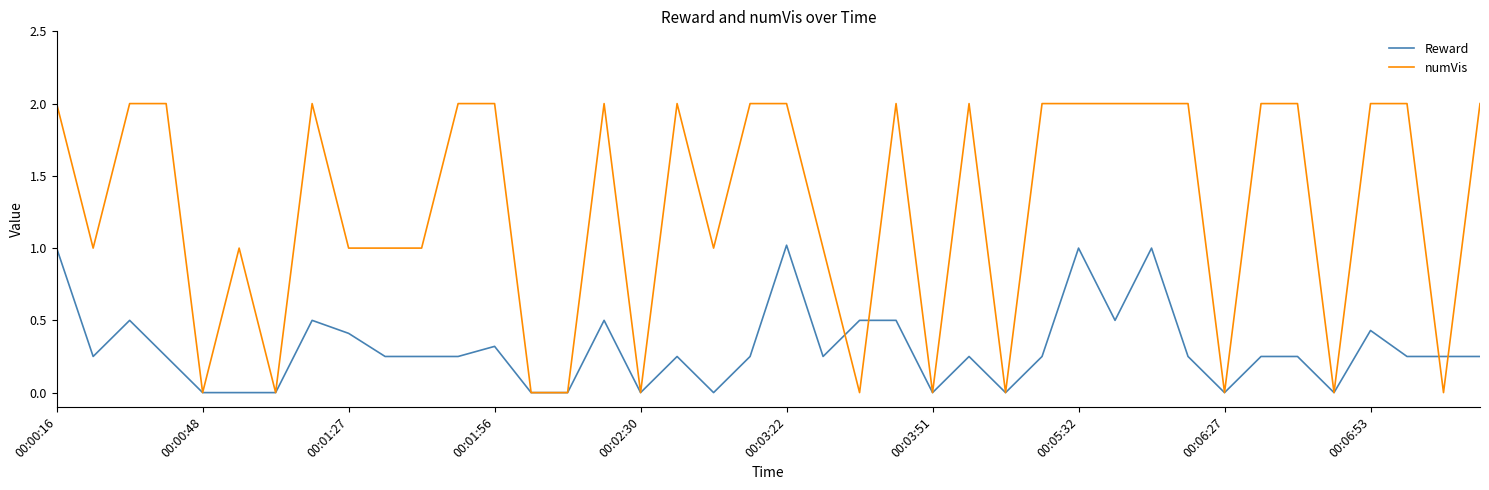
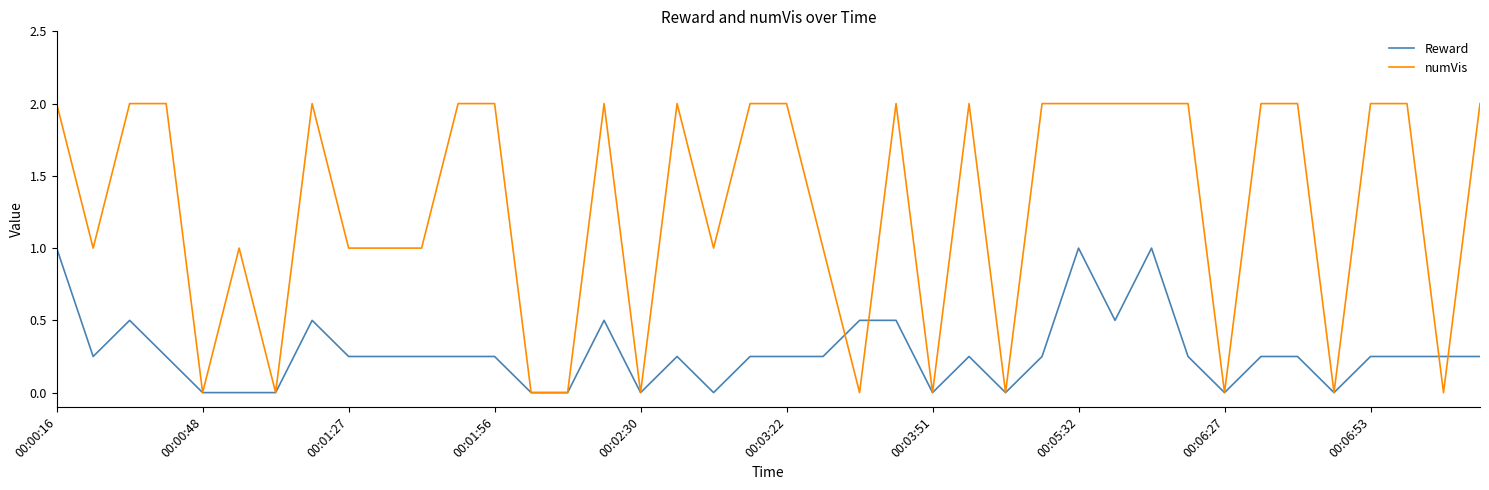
  {
    "Reward": {
      "00:00:16": 1.00,
-     "00:01:27": 0.41,
-     "00:01:56": 0.32,
-     "00:03:22": 1.02,
+     "00:01:27": 0.25,
+     "00:01:56": 0.25,
+     "00:03:22": 0.25,
      "00:05:32": 1.00,
-     "00:06:53": 0.43
+     "00:06:53": 0.25
    },
    "numVis": {
      "00:00:16": 2.00,
      "00:01:27": 1.00,
      "00:01:56": 2.00,
      "00:03:22": 2.00,
      "00:05:32": 2.00,
      "00:06:53": 2.00
    }
  }
